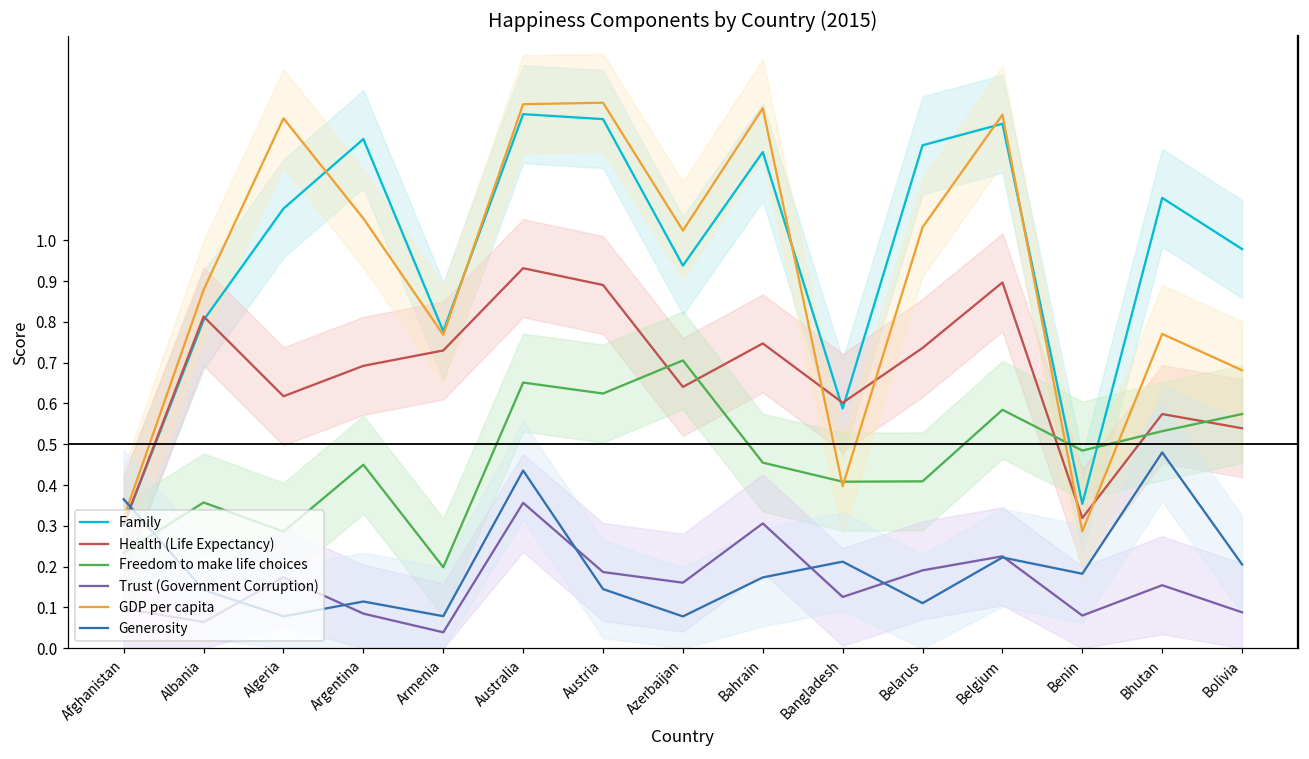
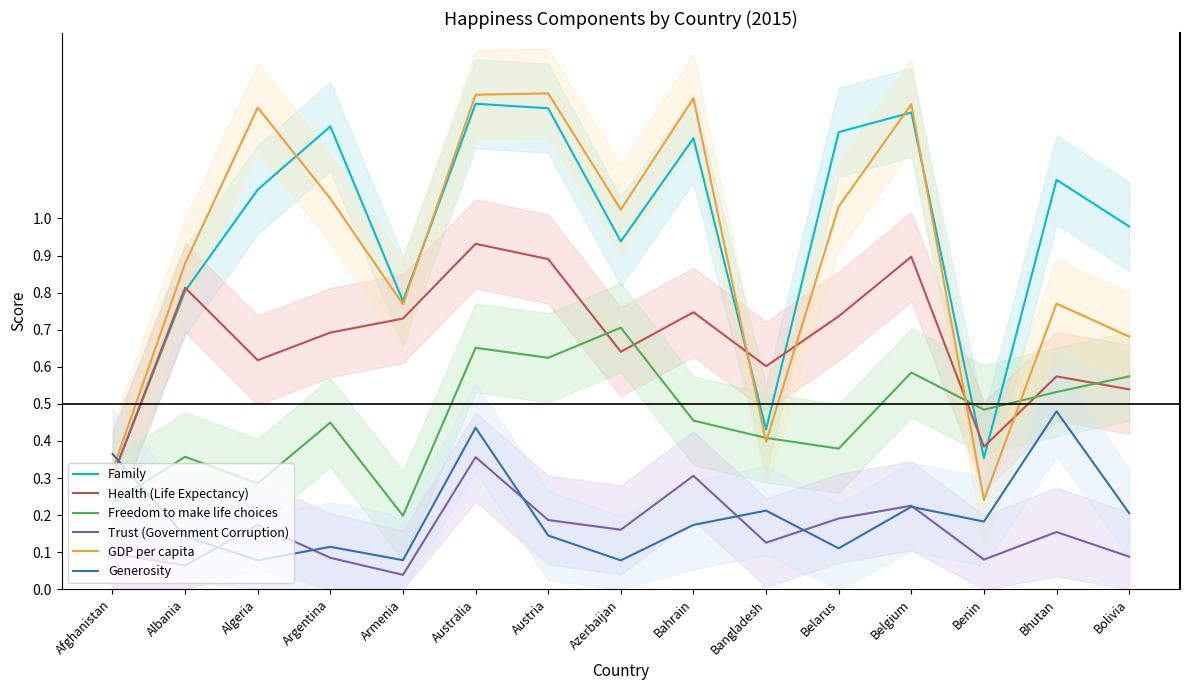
  {
    "Family": {
      "Albania": 0.80,
      "Algeria": 1.08,
      "Argentina": 1.25,
      "Armenia": 0.78,
      "Australia": 1.31,
      "Austria": 1.30,
      "Azerbaijan": 0.94,
      "Bahrain": 1.22,
-     "Bangladesh": 0.59,
+     "Bangladesh": 0.43,
      "Belarus": 1.23,
      "Belgium": 1.29,
      "Benin": 0.35,
      "Bhutan": 1.10,
      "Bolivia": 0.98
    },
    "Health (Life Expectancy)": {
      "Albania": 0.81,
      "Algeria": 0.62,
      "Argentina": 0.69,
      "Armenia": 0.73,
      "Australia": 0.93,
      "Austria": 0.89,
      "Azerbaijan": 0.64,
      "Bahrain": 0.75,
      "Bangladesh": 0.60,
      "Belarus": 0.74,
      "Belgium": 0.90,
-     "Benin": 0.32,
+     "Benin": 0.38,
      "Bhutan": 0.57,
      "Bolivia": 0.54
    },
    "Freedom to make life choices": {
      "Albania": 0.36,
      "Argentina": 0.45,
      "Australia": 0.65,
      "Austria": 0.62,
      "Azerbaijan": 0.71,
      "Bahrain": 0.45,
      "Bangladesh": 0.41,
-     "Belarus": 0.41,
+     "Belarus": 0.38,
      "Belgium": 0.58,
      "Benin": 0.48,
      "Bhutan": 0.53,
      "Bolivia": 0.57
    },
    "Trust (Government Corruption)": {
      "Argentina": 0.08,
      "Armenia": 0.04,
      "Australia": 0.36,
      "Austria": 0.19,
      "Azerbaijan": 0.16,
      "Bahrain": 0.31,
      "Bangladesh": 0.13,
      "Belarus": 0.19,
      "Benin": 0.08,
      "Bhutan": 0.15,
      "Bolivia": 0.09
    },
    "GDP per capita": {
      "Albania": 0.88,
      "Algeria": 1.30,
      "Argentina": 1.05,
      "Armenia": 0.77,
      "Australia": 1.33,
      "Austria": 1.34,
      "Azerbaijan": 1.02,
      "Bahrain": 1.32,
      "Bangladesh": 0.40,
      "Belarus": 1.03,
      "Belgium": 1.31,
-     "Benin": 0.29,
+     "Benin": 0.24,
      "Bhutan": 0.77,
      "Bolivia": 0.68
    },
    "Generosity": {
      "Afghanistan": 0.37,
      "Argentina": 0.11,
      "Armenia": 0.08,
      "Australia": 0.44,
      "Austria": 0.14,
      "Azerbaijan": 0.08,
      "Bahrain": 0.17,
      "Bangladesh": 0.21,
      "Belarus": 0.11,
      "Benin": 0.18,
      "Bhutan": 0.48
    }
  }
